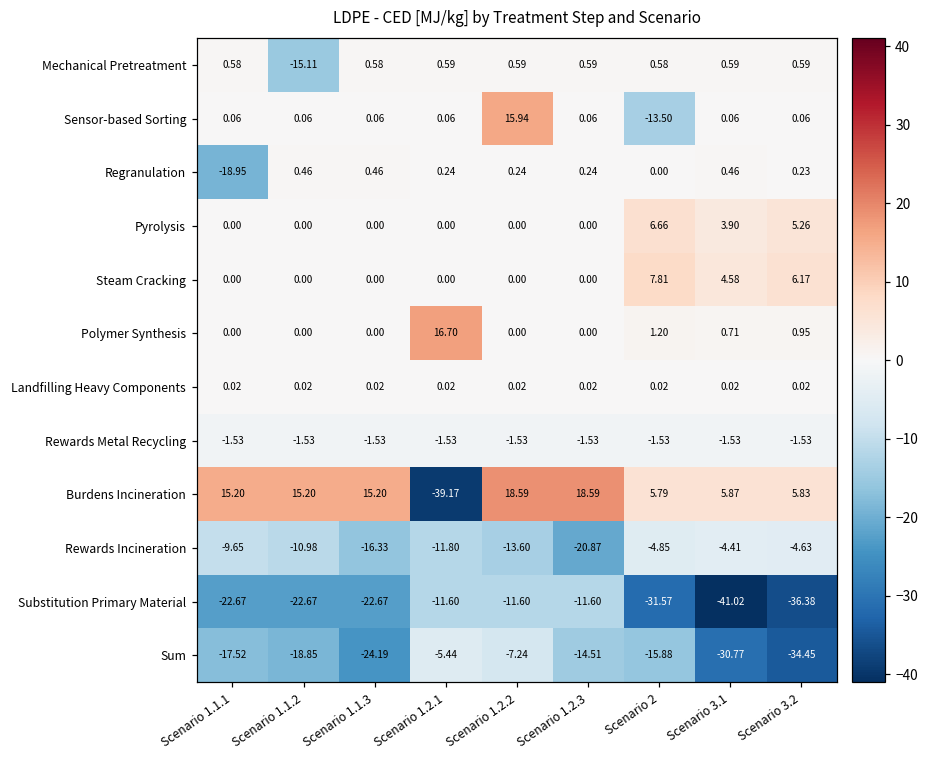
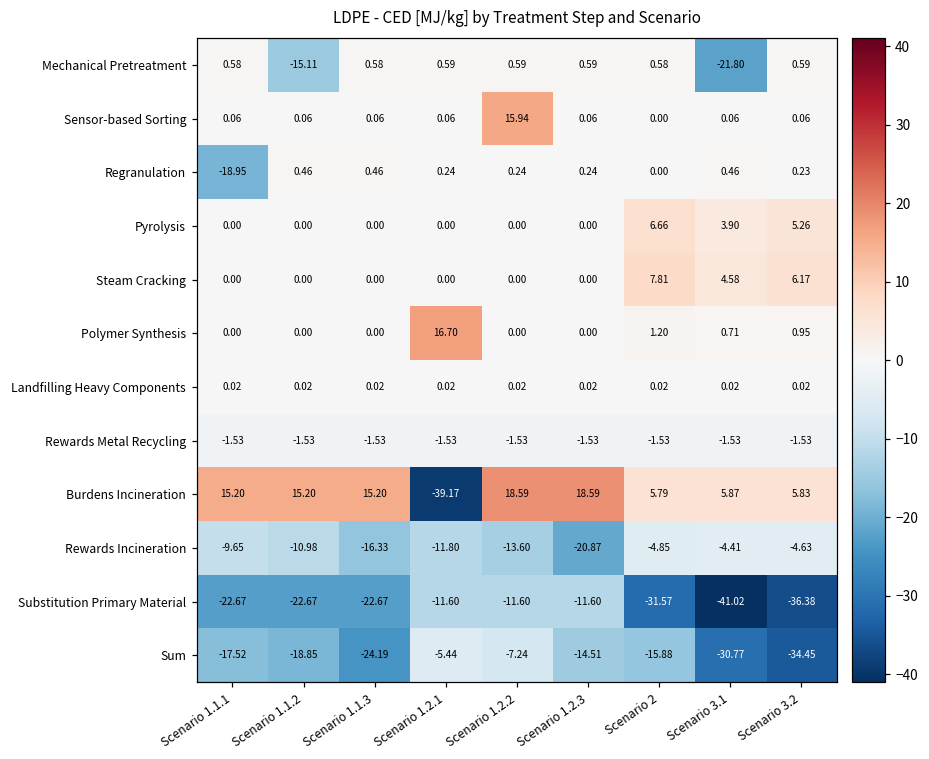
  {
    "Mechanical Pretreatment": {
      "Scenario 1.1.1": 0.58,
      "Scenario 1.1.2": -15.11,
      "Scenario 1.1.3": 0.58,
      "Scenario 1.2.1": 0.59,
      "Scenario 1.2.2": 0.59,
      "Scenario 1.2.3": 0.59,
      "Scenario 2": 0.58,
-     "Scenario 3.1": 0.59,
+     "Scenario 3.1": -21.80,
      "Scenario 3.2": 0.59
    },
    "Sensor-based Sorting": {
      "Scenario 1.1.1": 0.06,
      "Scenario 1.1.2": 0.06,
      "Scenario 1.1.3": 0.06,
      "Scenario 1.2.1": 0.06,
      "Scenario 1.2.2": 15.94,
      "Scenario 1.2.3": 0.06,
-     "Scenario 2": -13.50,
+     "Scenario 2": 0.00,
      "Scenario 3.1": 0.06,
      "Scenario 3.2": 0.06
    },
    "Regranulation": {
      "Scenario 1.1.1": -18.95,
      "Scenario 1.1.2": 0.46,
      "Scenario 1.1.3": 0.46,
      "Scenario 1.2.1": 0.24,
      "Scenario 1.2.2": 0.24,
      "Scenario 1.2.3": 0.24,
      "Scenario 2": 0.00,
      "Scenario 3.1": 0.46,
      "Scenario 3.2": 0.23
    },
    "Pyrolysis": {
      "Scenario 1.1.1": 0.00,
      "Scenario 1.1.2": 0.00,
      "Scenario 1.1.3": 0.00,
      "Scenario 1.2.1": 0.00,
      "Scenario 1.2.2": 0.00,
      "Scenario 1.2.3": 0.00,
      "Scenario 2": 6.66,
      "Scenario 3.1": 3.90,
      "Scenario 3.2": 5.26
    },
    "Steam Cracking": {
      "Scenario 1.1.1": 0.00,
      "Scenario 1.1.2": 0.00,
      "Scenario 1.1.3": 0.00,
      "Scenario 1.2.1": 0.00,
      "Scenario 1.2.2": 0.00,
      "Scenario 1.2.3": 0.00,
      "Scenario 2": 7.81,
      "Scenario 3.1": 4.58,
      "Scenario 3.2": 6.17
    },
    "Polymer Synthesis": {
      "Scenario 1.1.1": 0.00,
      "Scenario 1.1.2": 0.00,
      "Scenario 1.1.3": 0.00,
      "Scenario 1.2.1": 16.70,
      "Scenario 1.2.2": 0.00,
      "Scenario 1.2.3": 0.00,
      "Scenario 2": 1.20,
      "Scenario 3.1": 0.71,
      "Scenario 3.2": 0.95
    },
    "Landfilling Heavy Components": {
      "Scenario 1.1.1": 0.02,
      "Scenario 1.1.2": 0.02,
      "Scenario 1.1.3": 0.02,
      "Scenario 1.2.1": 0.02,
      "Scenario 1.2.2": 0.02,
      "Scenario 1.2.3": 0.02,
      "Scenario 2": 0.02,
      "Scenario 3.1": 0.02,
      "Scenario 3.2": 0.02
    },
    "Rewards Metal Recycling": {
      "Scenario 1.1.1": -1.53,
      "Scenario 1.1.2": -1.53,
      "Scenario 1.1.3": -1.53,
      "Scenario 1.2.1": -1.53,
      "Scenario 1.2.2": -1.53,
      "Scenario 1.2.3": -1.53,
      "Scenario 2": -1.53,
      "Scenario 3.1": -1.53,
      "Scenario 3.2": -1.53
    },
    "Burdens Incineration": {
      "Scenario 1.1.1": 15.20,
      "Scenario 1.1.2": 15.20,
      "Scenario 1.1.3": 15.20,
      "Scenario 1.2.1": -39.17,
      "Scenario 1.2.2": 18.59,
      "Scenario 1.2.3": 18.59,
      "Scenario 2": 5.79,
      "Scenario 3.1": 5.87,
      "Scenario 3.2": 5.83
    },
    "Rewards Incineration": {
      "Scenario 1.1.1": -9.65,
      "Scenario 1.1.2": -10.98,
      "Scenario 1.1.3": -16.33,
      "Scenario 1.2.1": -11.80,
      "Scenario 1.2.2": -13.60,
      "Scenario 1.2.3": -20.87,
      "Scenario 2": -4.85,
      "Scenario 3.1": -4.41,
      "Scenario 3.2": -4.63
    },
    "Substitution Primary Material": {
      "Scenario 1.1.1": -22.67,
      "Scenario 1.1.2": -22.67,
      "Scenario 1.1.3": -22.67,
      "Scenario 1.2.1": -11.60,
      "Scenario 1.2.2": -11.60,
      "Scenario 1.2.3": -11.60,
      "Scenario 2": -31.57,
      "Scenario 3.1": -41.02,
      "Scenario 3.2": -36.38
    },
    "Sum": {
      "Scenario 1.1.1": -17.52,
      "Scenario 1.1.2": -18.85,
      "Scenario 1.1.3": -24.19,
      "Scenario 1.2.1": -5.44,
      "Scenario 1.2.2": -7.24,
      "Scenario 1.2.3": -14.51,
      "Scenario 2": -15.88,
      "Scenario 3.1": -30.77,
      "Scenario 3.2": -34.45
    }
  }
